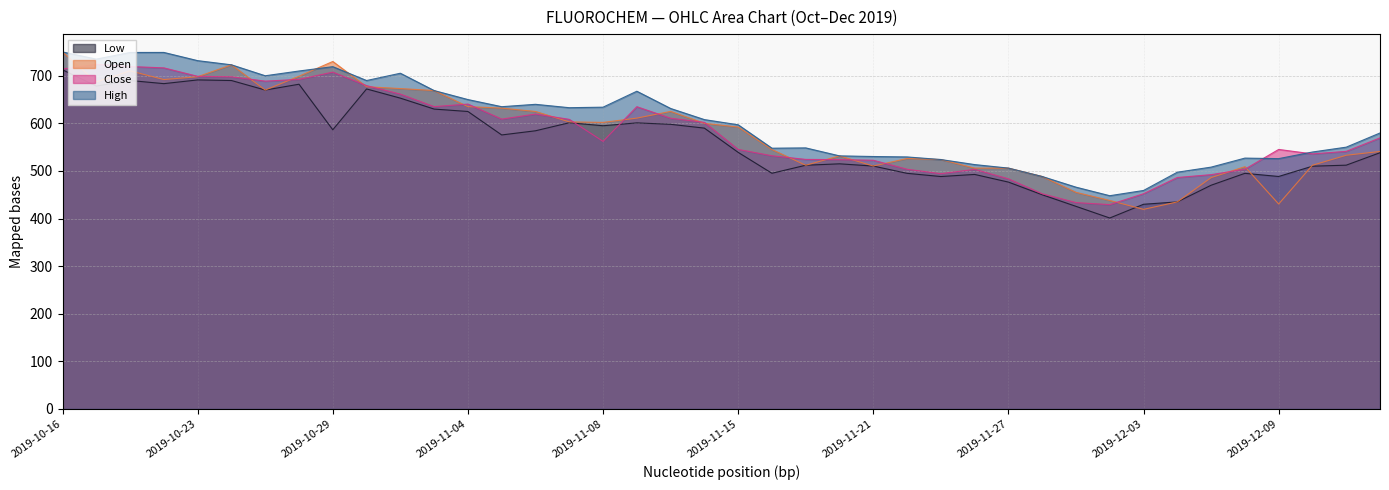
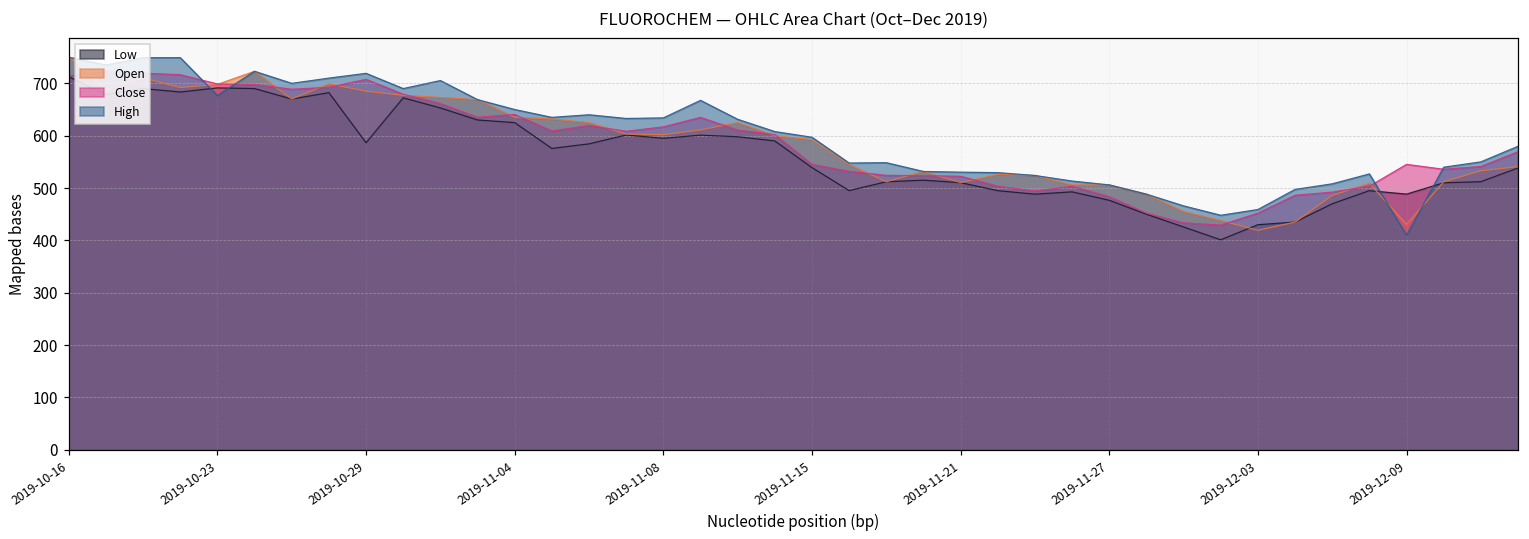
  {
    "Low": {
      "2019-10-23": 690,
      "2019-10-29": 590,
      "2019-11-04": 620,
      "2019-11-08": 600,
      "2019-11-15": 540,
      "2019-11-27": 480,
      "2019-12-03": 430,
      "2019-12-09": 490
    },
    "Open": {
-     "2019-10-29": 730,
+     "2019-10-29": 690,
      "2019-11-08": 600,
      "2019-12-03": 420,
      "2019-12-09": 430
    },
    "Close": {
      "2019-10-29": 710,
-     "2019-11-08": 560,
+     "2019-11-08": 620,
      "2019-11-15": 550,
      "2019-11-21": 520,
      "2019-11-27": 480,
      "2019-12-03": 450,
      "2019-12-09": 550
    },
    "High": {
-     "2019-10-23": 730,
+     "2019-10-23": 680,
      "2019-10-29": 720,
      "2019-11-04": 650,
      "2019-11-08": 630,
      "2019-11-21": 530,
      "2019-12-03": 460,
-     "2019-12-09": 530
+     "2019-12-09": 410
    }
  }
